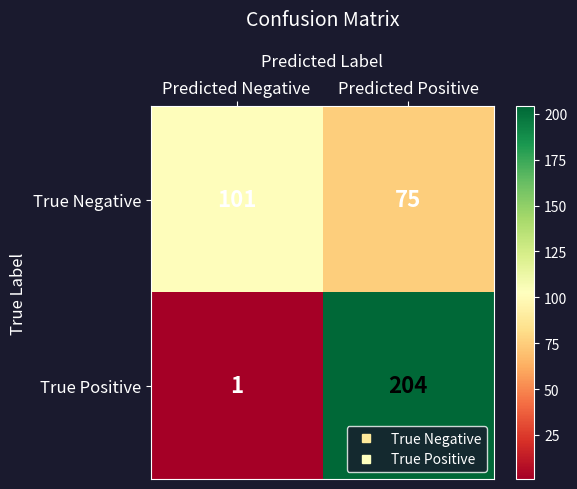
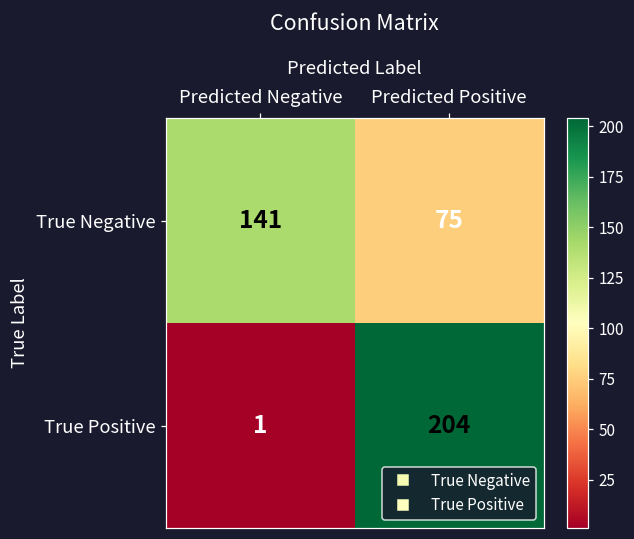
  {
    "True Negative": {
-     "Predicted Negative": 101,
+     "Predicted Negative": 141,
      "Predicted Positive": 75
    },
    "True Positive": {
      "Predicted Negative": 1,
      "Predicted Positive": 204
    }
  }
